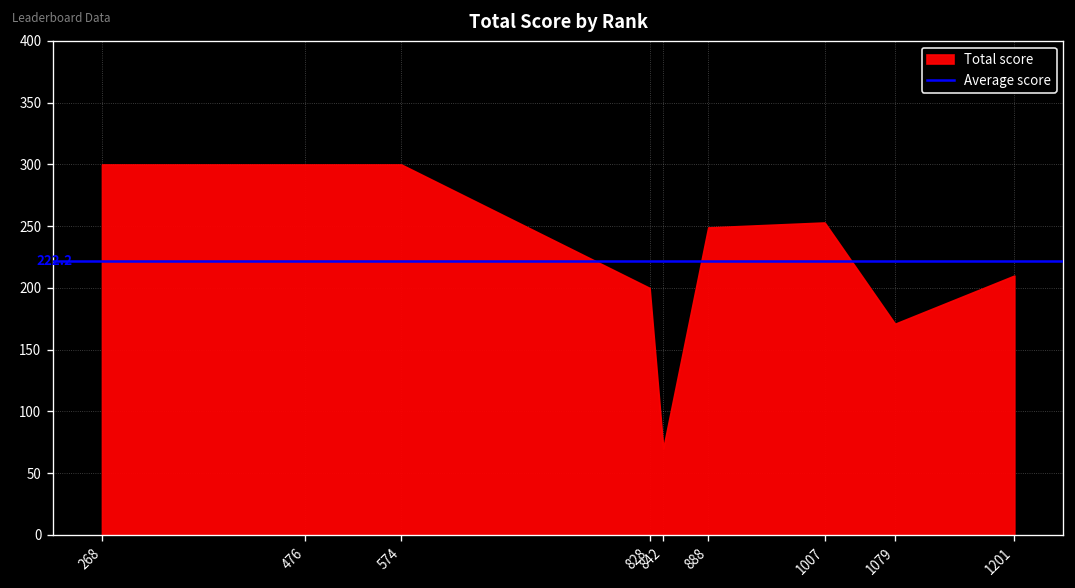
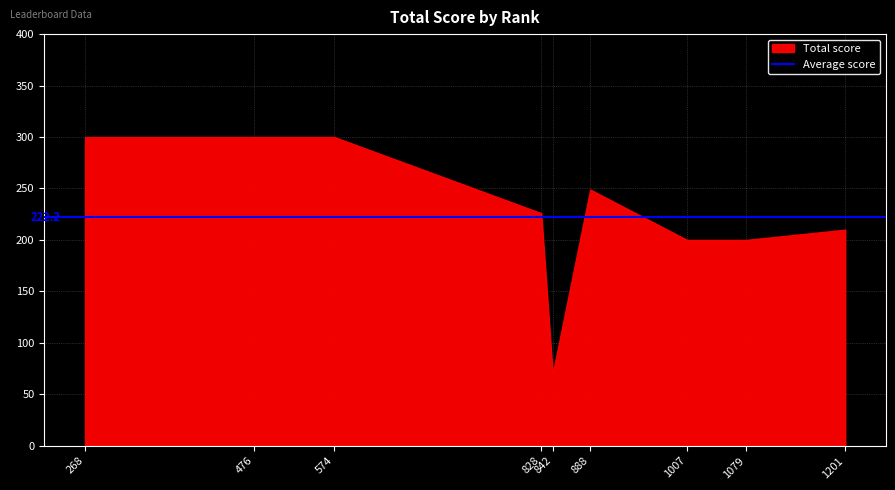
  {
    "268": 300,
    "476": 300,
    "574": 300,
-   "828": 200,
+   "828": 226,
    "842": 70,
    "888": 249,
-   "1007": 253,
-   "1079": 171,
+   "1007": 200,
+   "1079": 200,
    "1201": 210
  }
